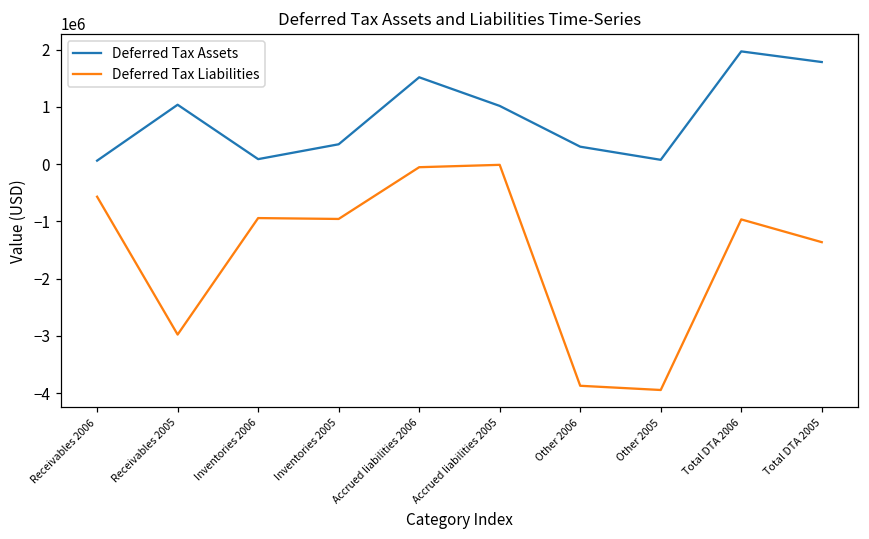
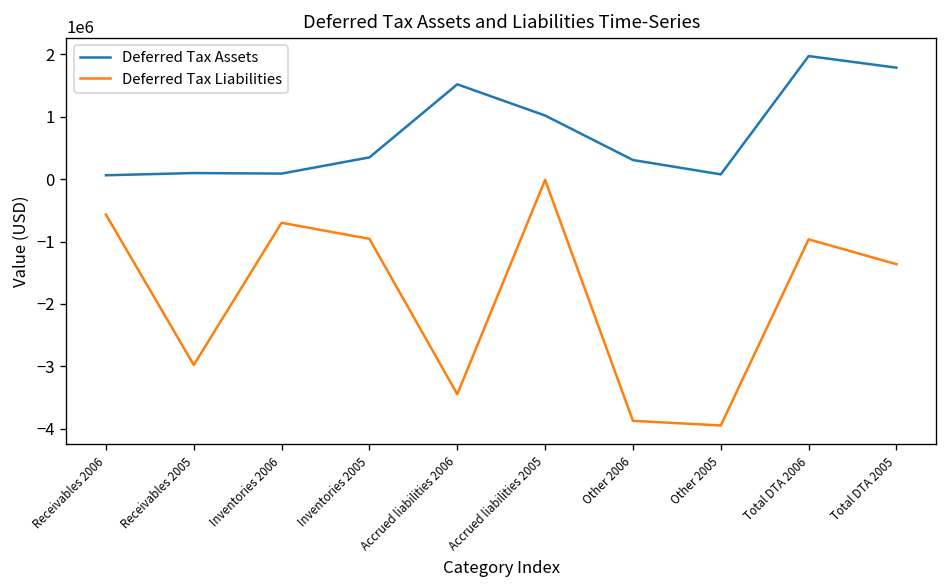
  {
    "Deferred Tax Assets": {
      "Receivables 2006": 100000,
-     "Receivables 2005": 1000000,
+     "Receivables 2005": 100000,
      "Inventories 2006": 100000,
      "Inventories 2005": 300000,
      "Accrued liabilities 2006": 1500000,
      "Accrued liabilities 2005": 1000000,
      "Other 2006": 300000,
      "Other 2005": 100000,
      "Total DTA 2006": 2000000,
      "Total DTA 2005": 1800000
    },
    "Deferred Tax Liabilities": {
      "Receivables 2006": -600000,
      "Receivables 2005": -3000000,
-     "Inventories 2006": -900000,
+     "Inventories 2006": -700000,
      "Inventories 2005": -1000000,
-     "Accrued liabilities 2006": -100000,
+     "Accrued liabilities 2006": -3400000,
      "Accrued liabilities 2005": 0,
      "Other 2006": -3900000,
      "Other 2005": -3900000,
      "Total DTA 2006": -1000000,
      "Total DTA 2005": -1400000
    }
  }
